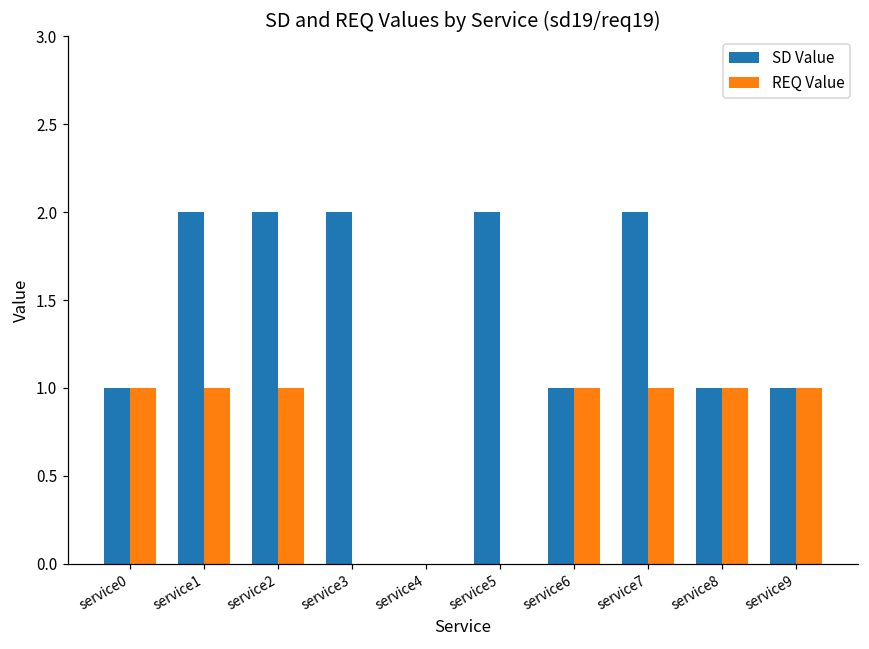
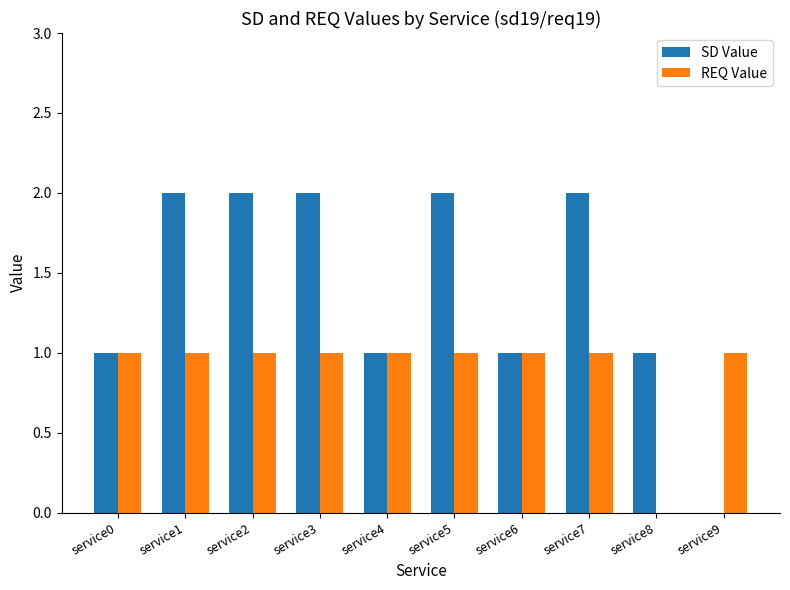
  {
    "SD Value": {
      "service0": 1,
      "service1": 2,
      "service2": 2,
      "service3": 2,
-     "service4": 0,
+     "service4": 1,
      "service5": 2,
      "service6": 1,
      "service7": 2,
      "service8": 1,
-     "service9": 1
+     "service9": 0
    },
    "REQ Value": {
      "service0": 1,
      "service1": 1,
      "service2": 1,
-     "service3": 0,
-     "service4": 0,
-     "service5": 0,
+     "service3": 1,
+     "service4": 1,
+     "service5": 1,
      "service6": 1,
      "service7": 1,
-     "service8": 1,
+     "service8": 0,
      "service9": 1
    }
  }
